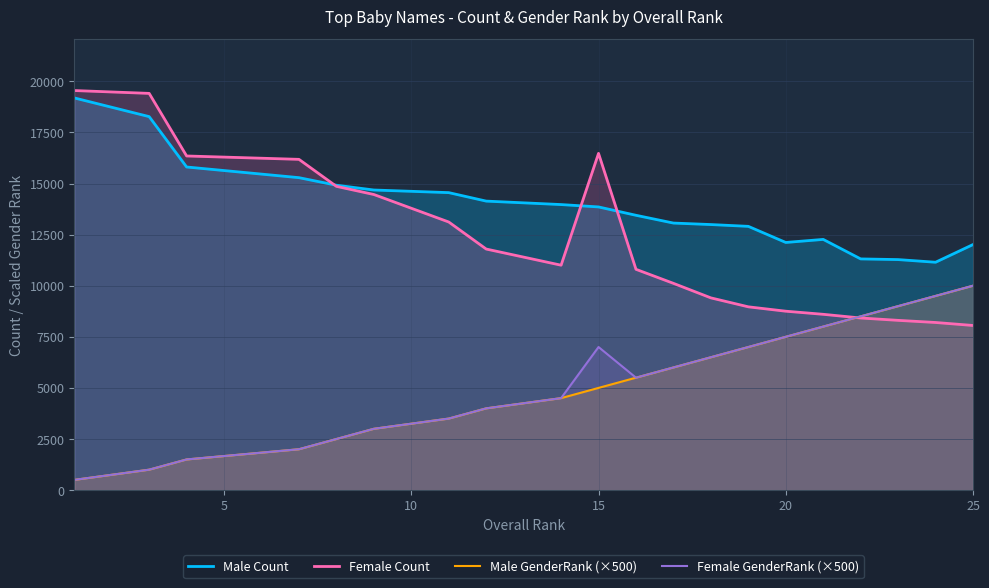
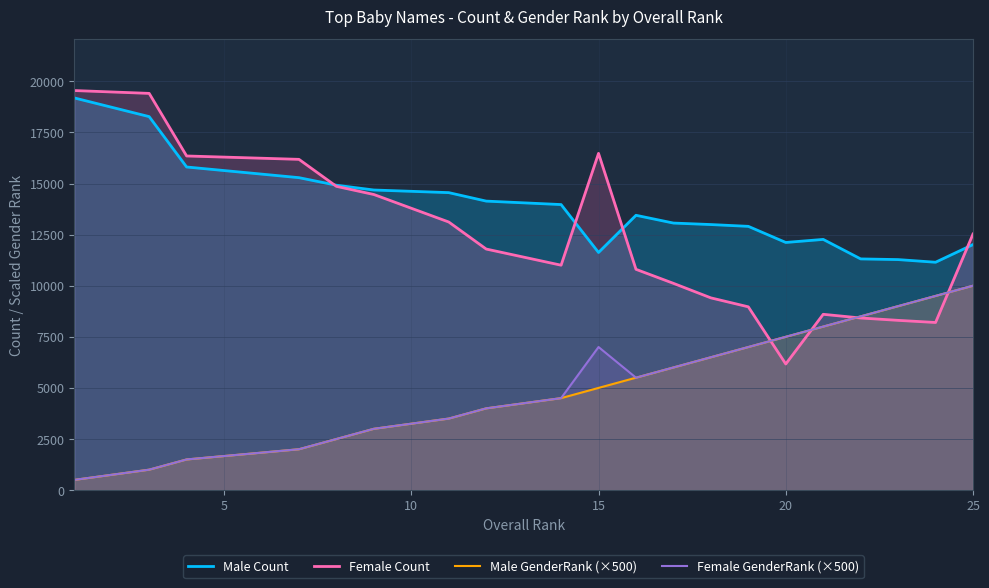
  {
    "Male Count": {
-     "15": 13900,
+     "15": 11600,
      "20": 12100,
      "25": 12000
    },
    "Female Count": {
      "15": 16500,
-     "20": 8800,
-     "25": 8100
+     "20": 6200,
+     "25": 12500
    },
    "Male GenderRank (×500)": {
      "15": 5000
    },
    "Female GenderRank (×500)": {
      "15": 7000
    }
  }
